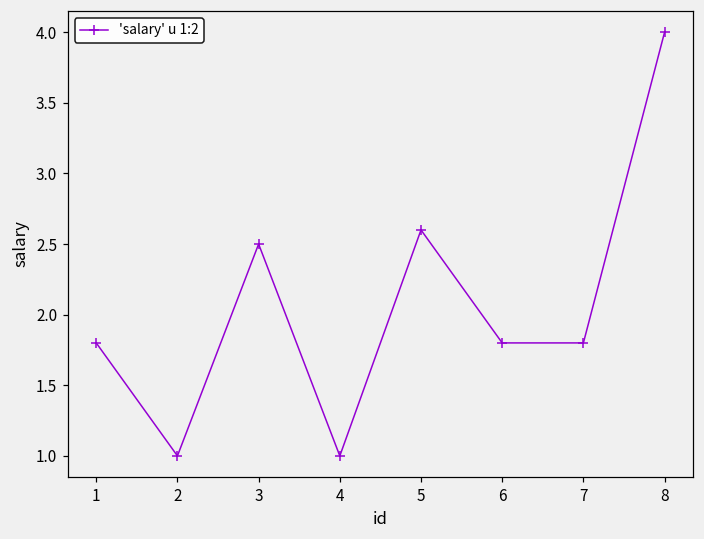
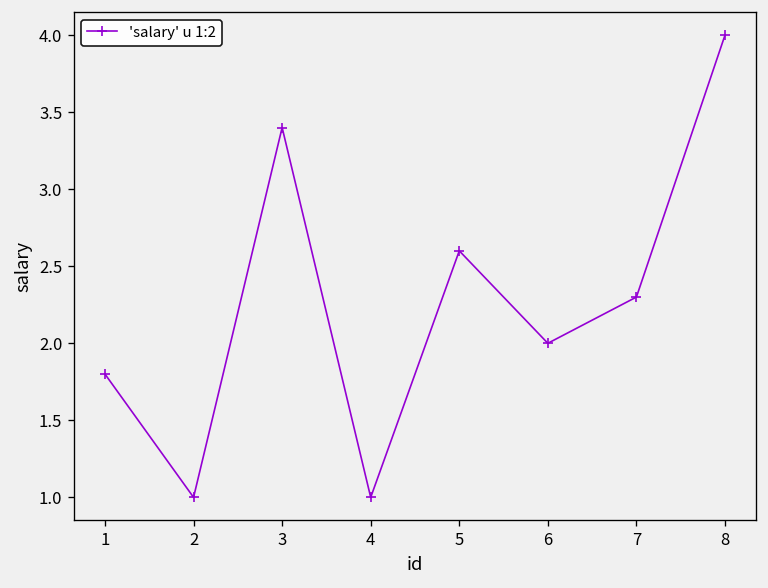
  {
    "1": 1.8,
    "2": 1.0,
-   "3": 2.5,
+   "3": 3.4,
    "4": 1.0,
    "5": 2.6,
-   "6": 1.8,
-   "7": 1.8,
+   "6": 2.0,
+   "7": 2.3,
    "8": 4.0
  }
